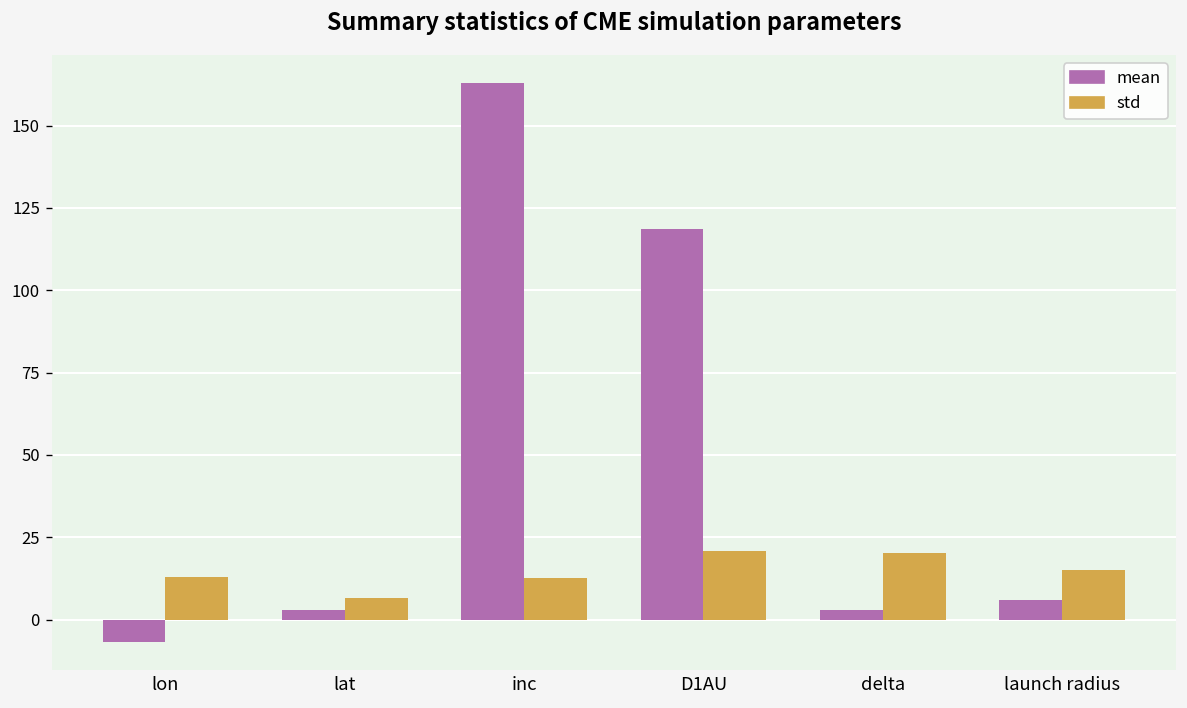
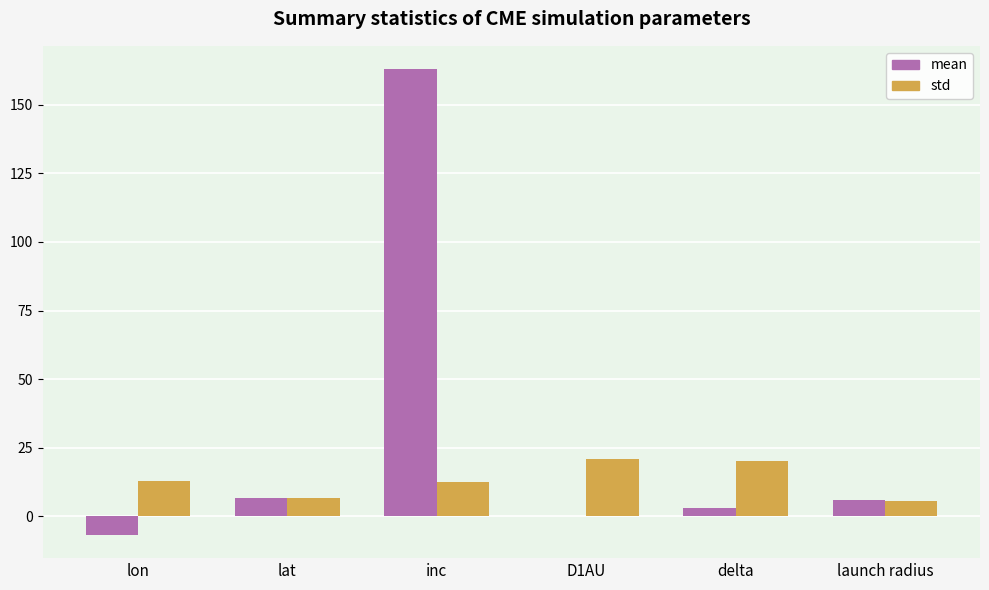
  {
    "mean": {
      "lon": -7,
-     "lat": 3,
+     "lat": 7,
      "inc": 163,
-     "D1AU": 119,
+     "D1AU": 0,
      "delta": 3,
      "launch radius": 6
    },
    "std": {
      "lon": 13,
      "lat": 7,
      "inc": 13,
      "D1AU": 21,
      "delta": 20,
-     "launch radius": 15
+     "launch radius": 6
    }
  }
